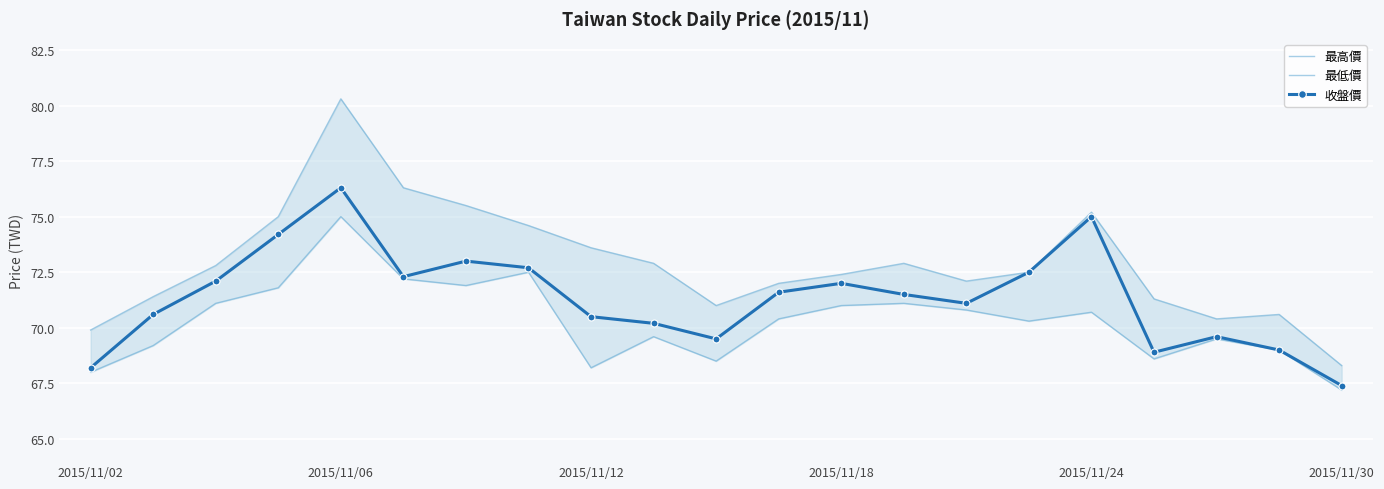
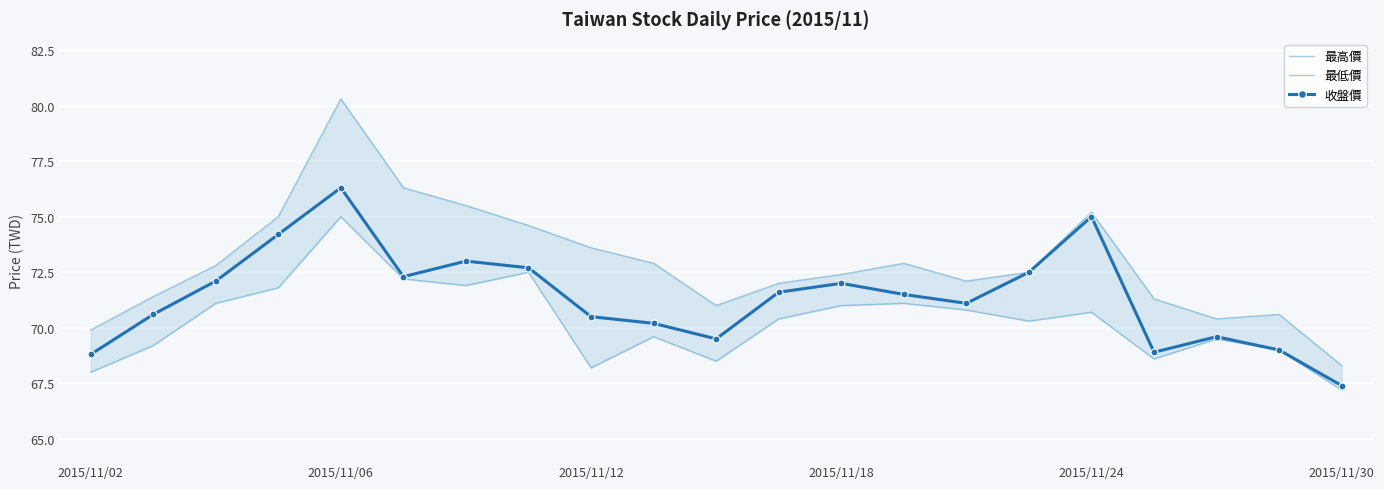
  {
    "收盤價": {
-     "2015/11/02": 68.2,
+     "2015/11/02": 68.8,
      "2015/11/06": 76.3,
      "2015/11/12": 70.5,
      "2015/11/18": 72.0,
      "2015/11/24": 75.0,
      "2015/11/30": 67.4
    }
  }
